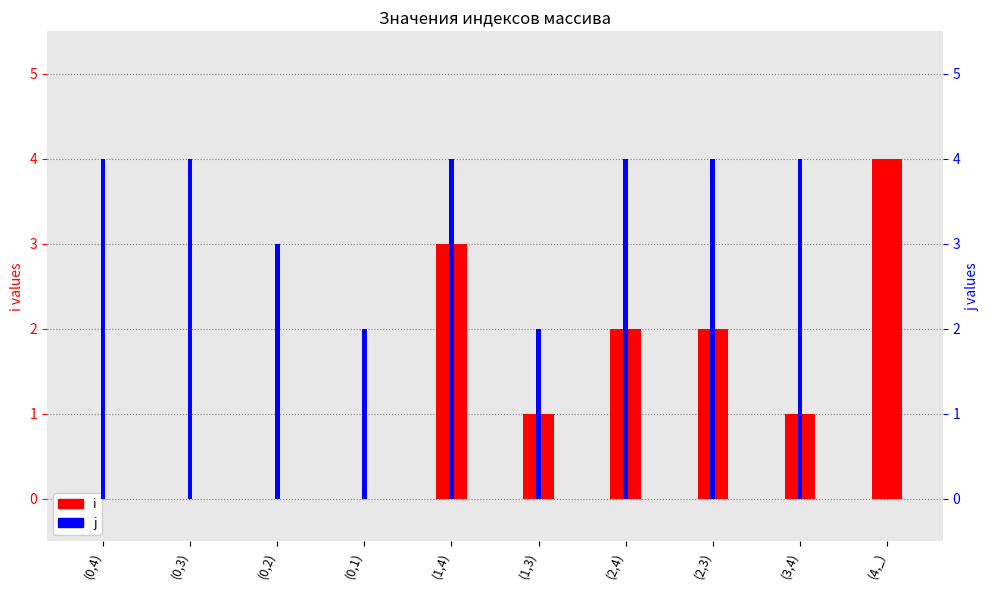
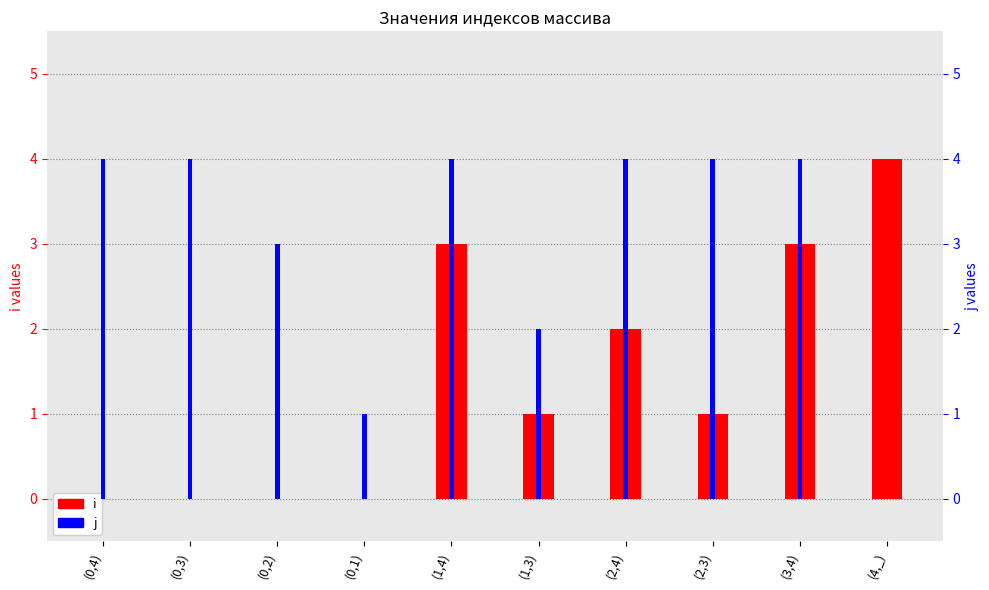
  {
    "i": {
      "(0,4)": 0,
      "(0,3)": 0,
      "(0,2)": 0,
      "(0,1)": 0,
      "(1,4)": 3,
      "(1,3)": 1,
      "(2,4)": 2,
-     "(2,3)": 2,
-     "(3,4)": 1,
+     "(2,3)": 1,
+     "(3,4)": 3,
      "(4,_)": 4
    },
    "j": {
      "(0,4)": 4,
      "(0,3)": 4,
      "(0,2)": 3,
-     "(0,1)": 2,
+     "(0,1)": 1,
      "(1,4)": 4,
      "(1,3)": 2,
      "(2,4)": 4,
      "(2,3)": 4,
      "(3,4)": 4,
      "(4,_)": 0
    }
  }
